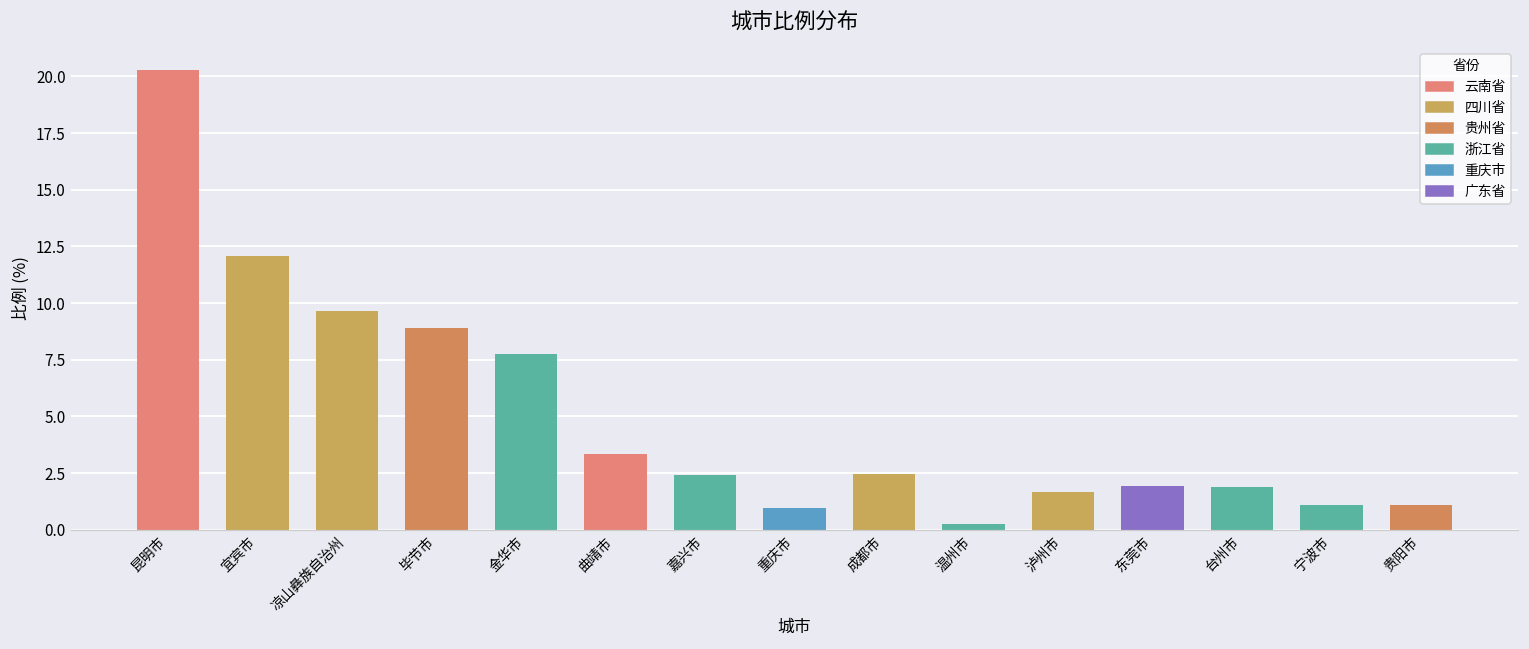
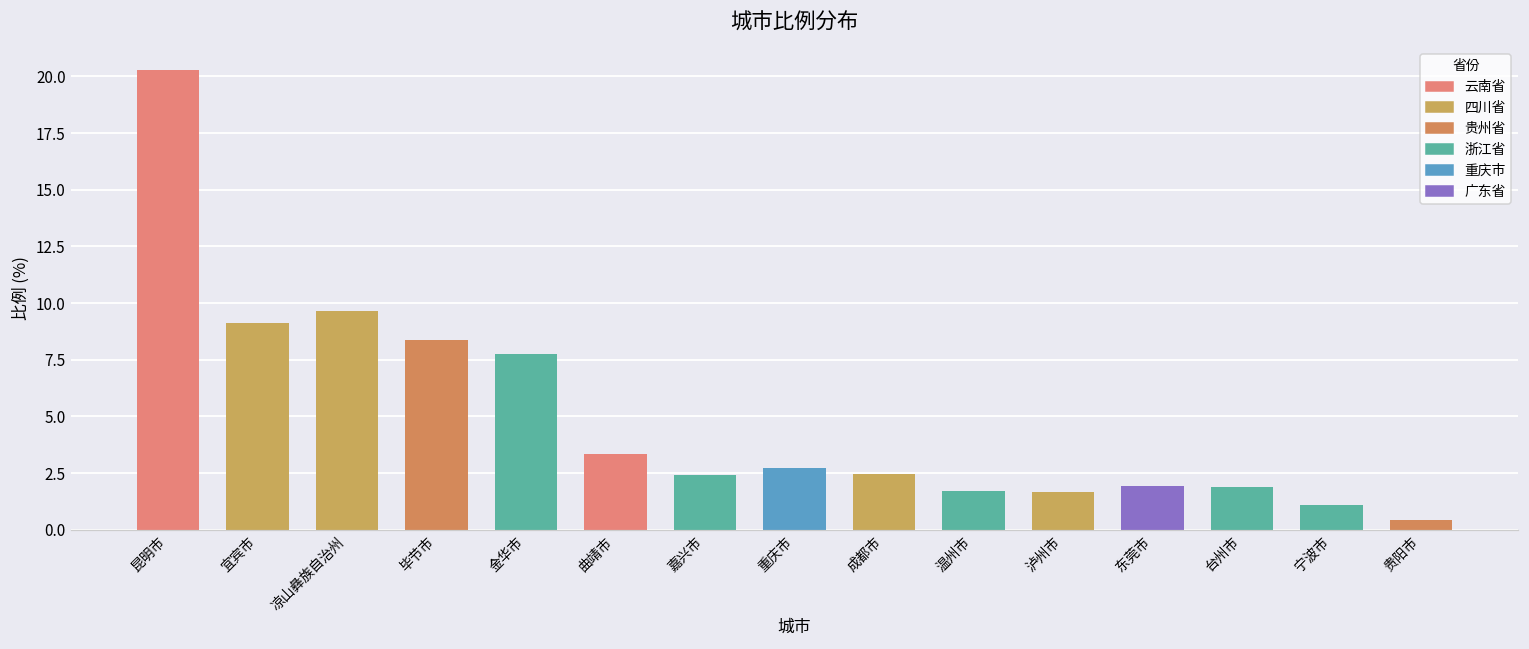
  {
    "昆明市": 20.3,
-   "宜宾市": 12.1,
+   "宜宾市": 9.1,
    "凉山彝族自治州": 9.7,
-   "毕节市": 8.9,
+   "毕节市": 8.4,
    "金华市": 7.7,
    "曲靖市": 3.3,
    "嘉兴市": 2.4,
-   "重庆市": 1.0,
+   "重庆市": 2.7,
    "成都市": 2.5,
-   "温州市": 0.3,
+   "温州市": 1.7,
    "泸州市": 1.7,
    "东莞市": 1.9,
    "台州市": 1.9,
    "宁波市": 1.1,
-   "贵阳市": 1.1
+   "贵阳市": 0.4
  }
